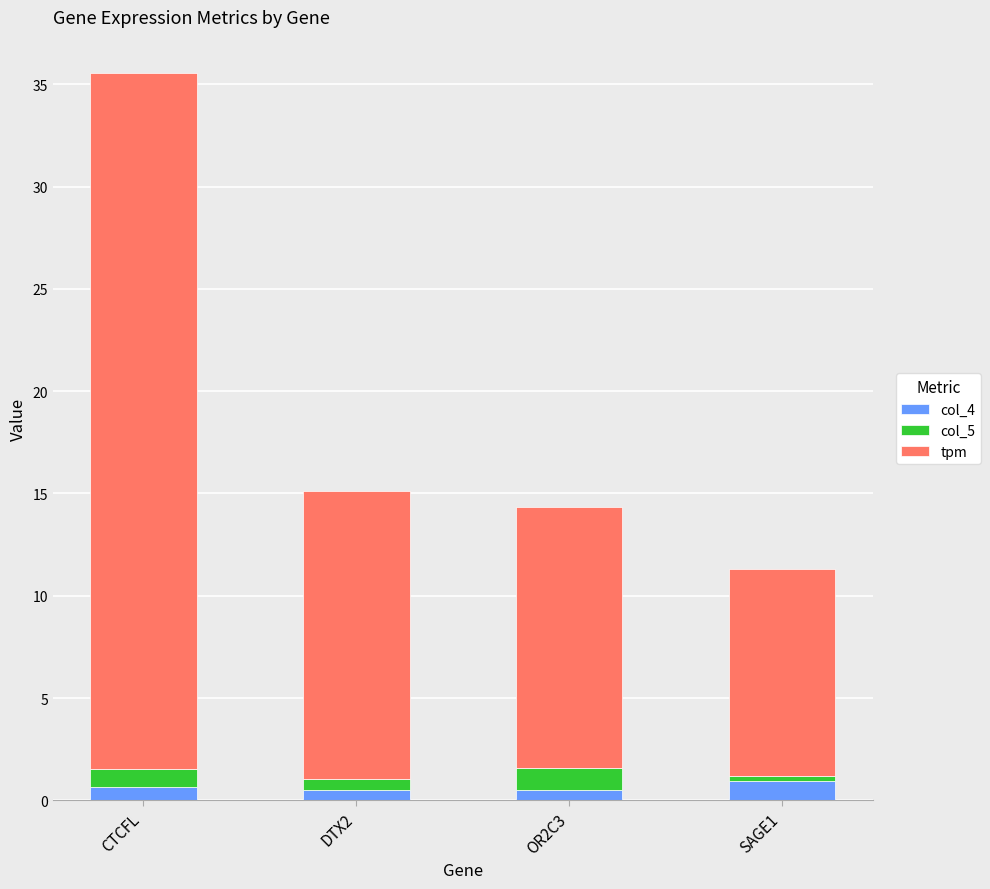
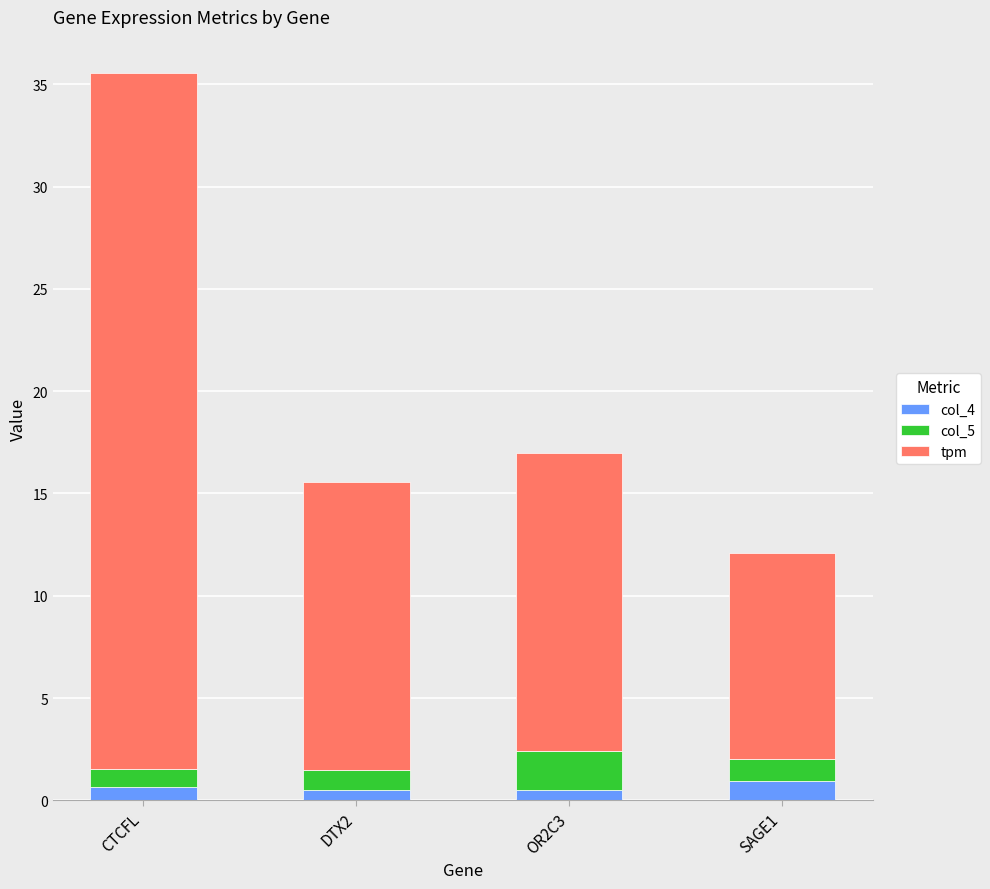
  {
    "col_4": {
      "CTCFL": 0.7,
      "DTX2": 0.5,
      "OR2C3": 0.5,
      "SAGE1": 1.0
    },
    "col_5": {
      "CTCFL": 0.9,
-     "DTX2": 0.5,
-     "OR2C3": 1.0,
-     "SAGE1": 0.3
+     "DTX2": 1.0,
+     "OR2C3": 1.9,
+     "SAGE1": 1.1
    },
    "tpm": {
      "CTCFL": 34.0,
      "DTX2": 14.1,
-     "OR2C3": 12.8,
+     "OR2C3": 14.6,
      "SAGE1": 10.1
    }
  }
